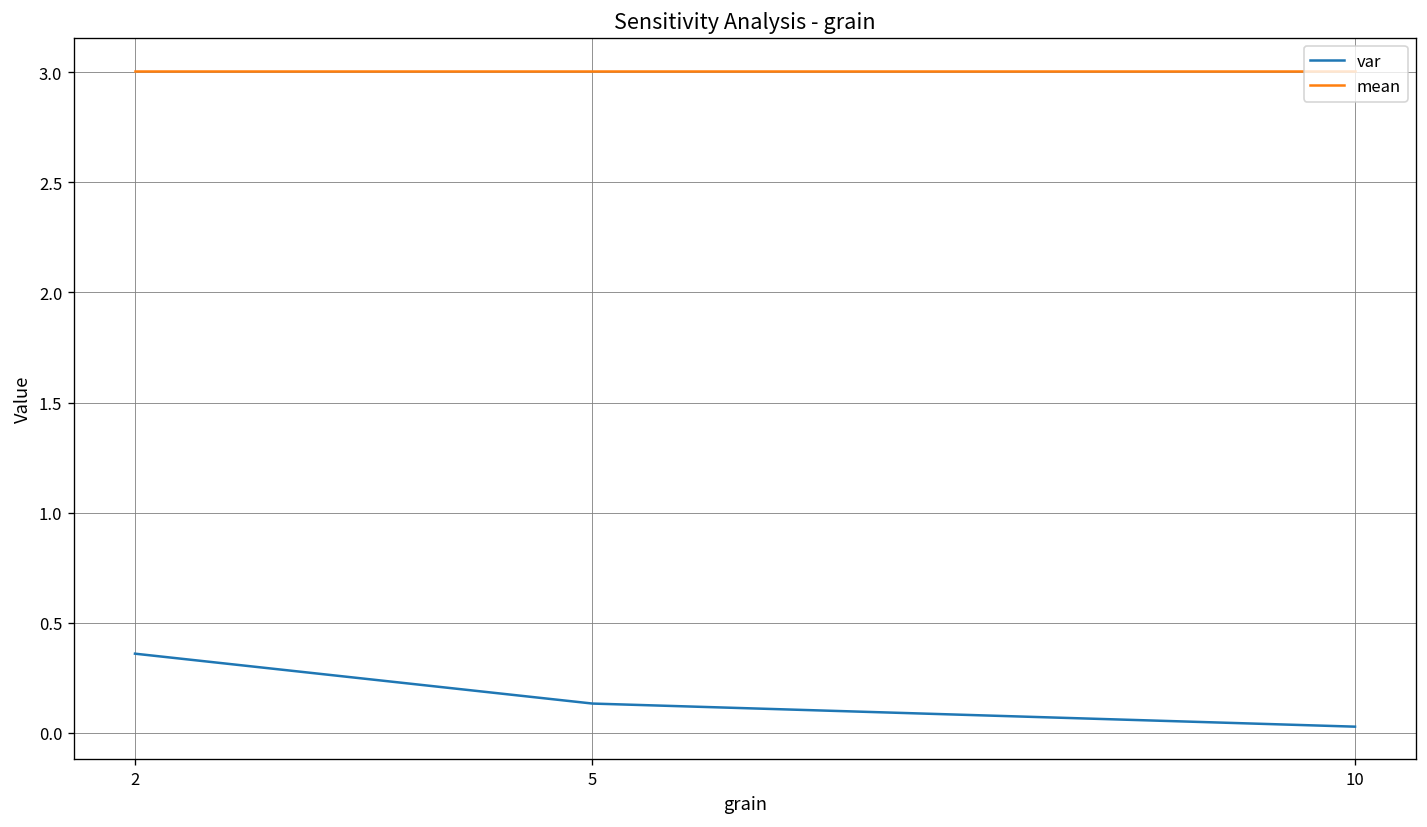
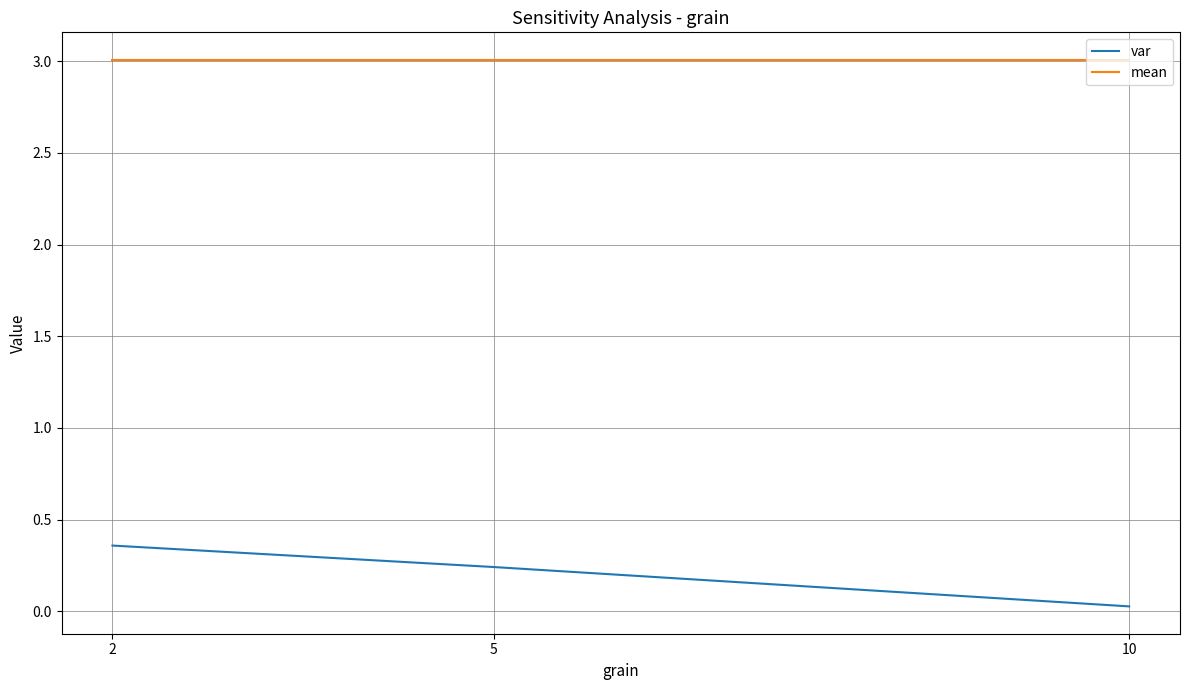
  {
    "var": {
      "2": 0.36,
-     "5": 0.13,
+     "5": 0.24,
      "10": 0.03
    },
    "mean": {
      "2": 3.01,
      "5": 3.01
    }
  }
